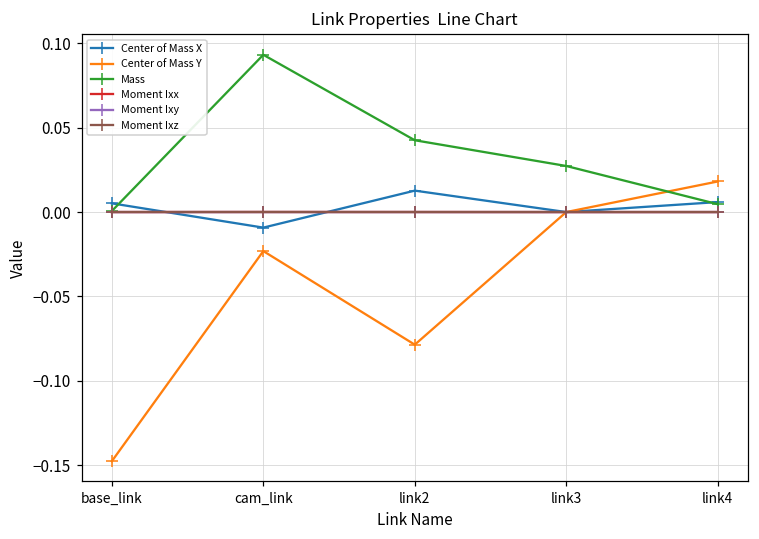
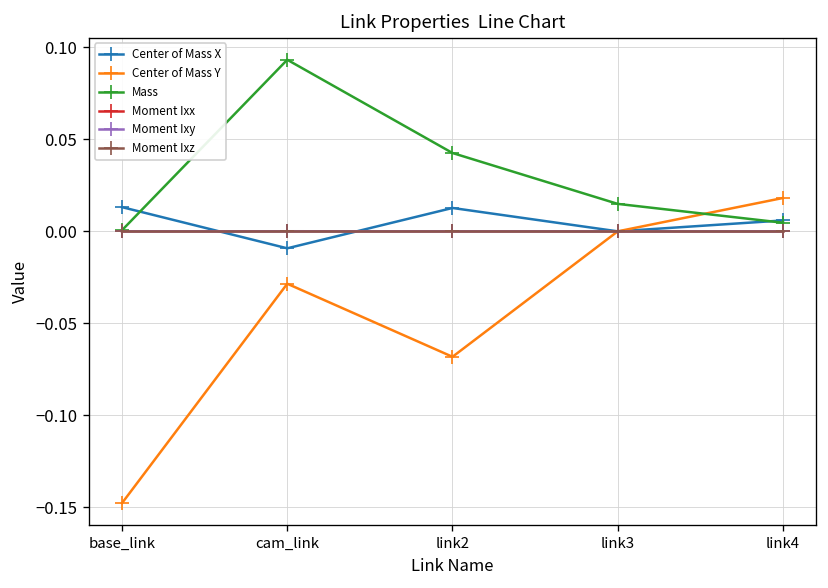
  {
    "Center of Mass X": {
-     "base_link": 0.005,
+     "base_link": 0.013,
      "cam_link": -0.009,
      "link2": 0.013
    },
    "Center of Mass Y": {
      "base_link": -0.148,
-     "cam_link": -0.023,
-     "link2": -0.079,
+     "cam_link": -0.028,
+     "link2": -0.068,
      "link4": 0.018
    },
    "Mass": {
      "cam_link": 0.093,
      "link2": 0.043,
-     "link3": 0.027
+     "link3": 0.015
    },
    "Moment Ixz": {
      "cam_link": 0.000,
      "link2": 0.000,
      "link4": 0.000
    }
  }
